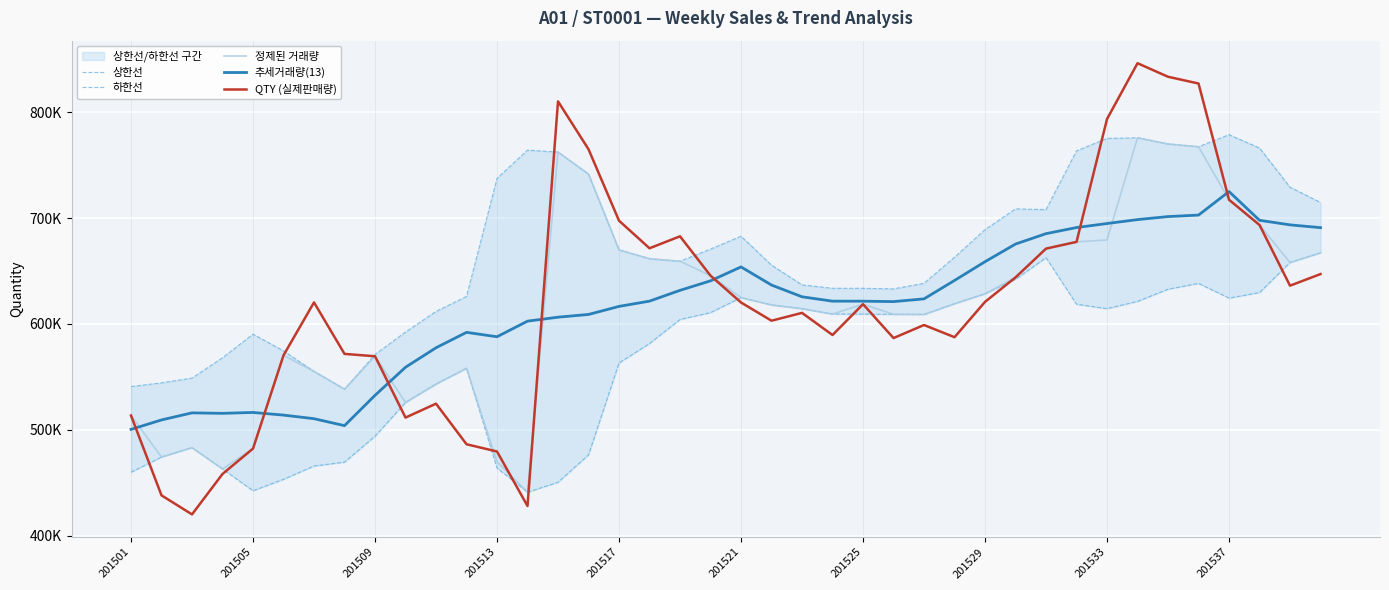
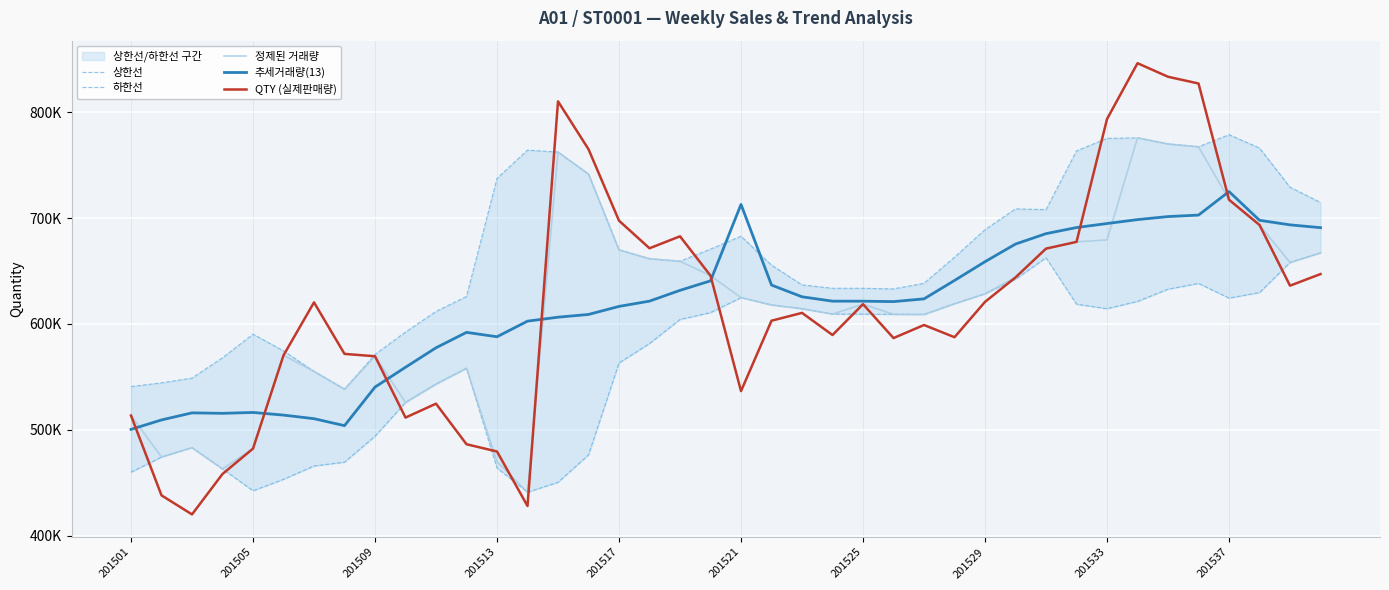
  {
    "추세거래량(13)": {
      "201501": 501000,
      "201505": 517000,
-     "201509": 533000,
+     "201509": 540000,
      "201513": 588000,
      "201517": 617000,
-     "201521": 654000,
+     "201521": 713000,
      "201525": 622000,
      "201529": 659000,
      "201533": 695000,
      "201537": 725000
    },
    "QTY (실제판매량)": {
      "201513": 480000,
      "201517": 698000,
-     "201521": 620000,
+     "201521": 537000,
      "201529": 621000,
      "201533": 793000
    }
  }
